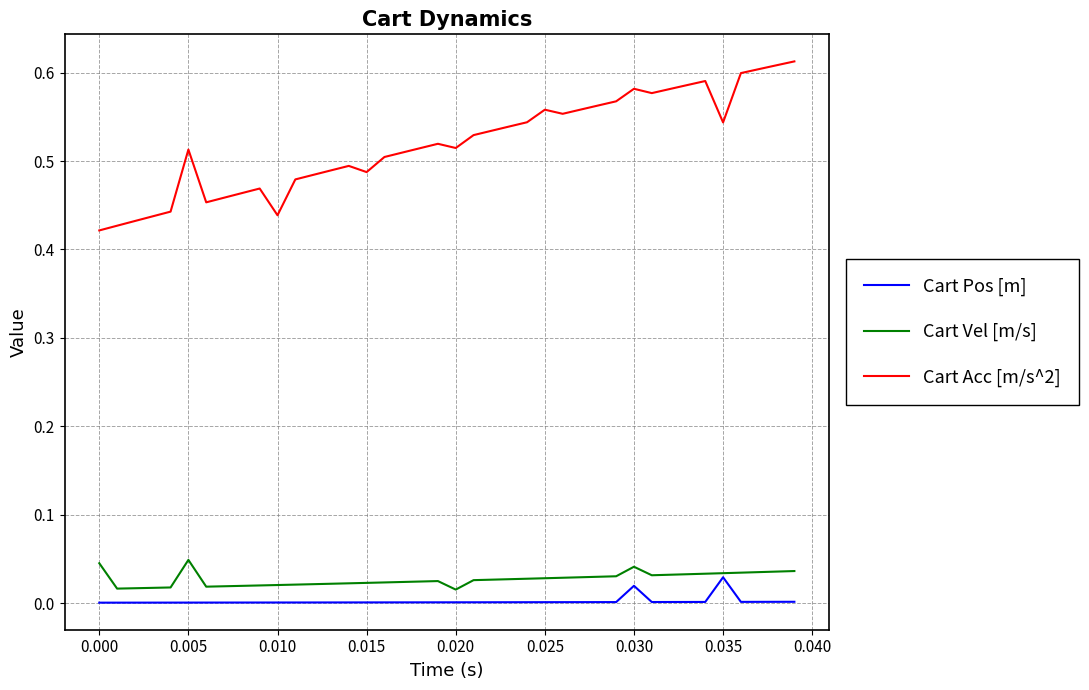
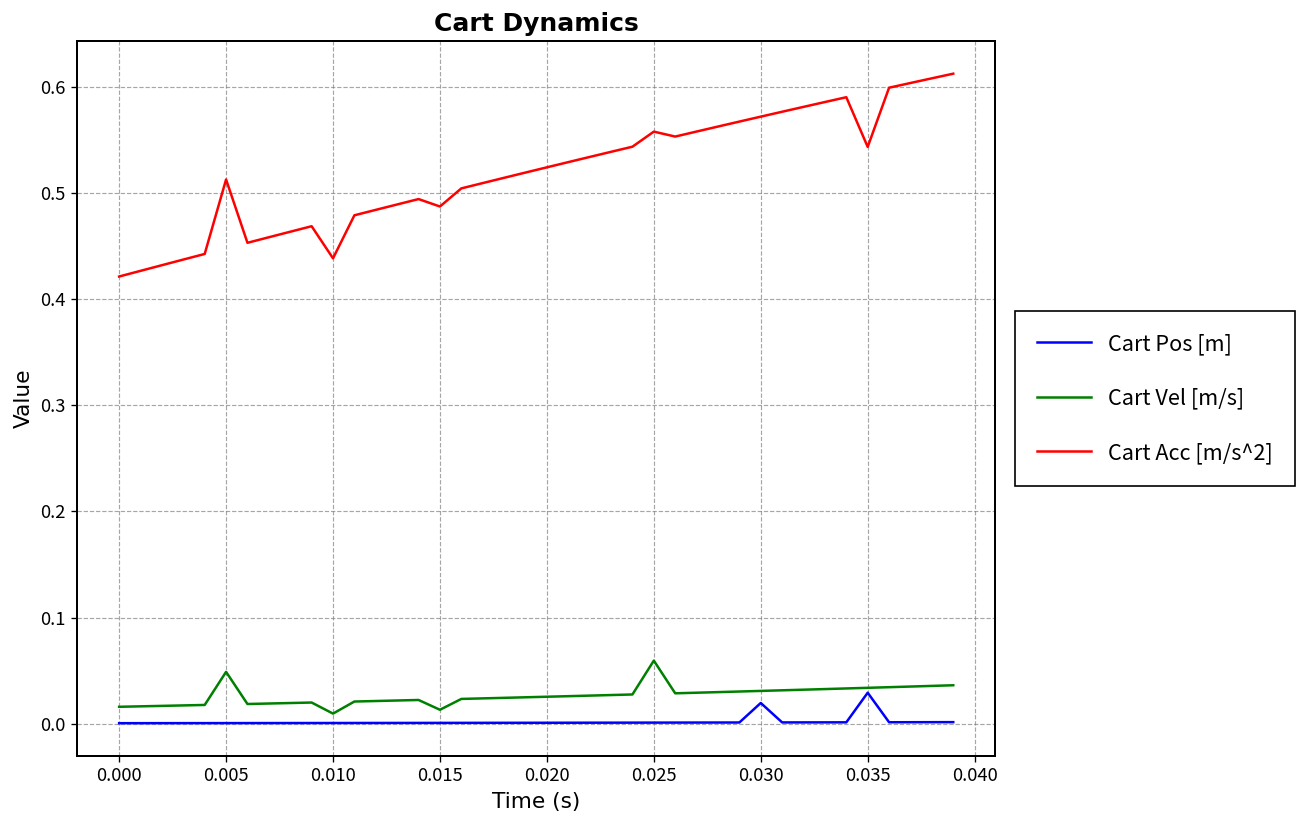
  {
    "Cart Pos [m]": {
      "0.000": 0.00,
      "0.005": 0.00,
      "0.010": 0.00,
      "0.015": 0.00,
      "0.020": 0.00,
      "0.025": 0.00,
      "0.030": 0.02,
      "0.035": 0.03
    },
    "Cart Vel [m/s]": {
-     "0.000": 0.05,
+     "0.000": 0.02,
      "0.005": 0.05,
-     "0.010": 0.02,
-     "0.015": 0.02,
-     "0.020": 0.02,
-     "0.025": 0.03,
-     "0.030": 0.04,
+     "0.010": 0.01,
+     "0.015": 0.01,
+     "0.020": 0.03,
+     "0.025": 0.06,
+     "0.030": 0.03,
      "0.035": 0.03
    },
    "Cart Acc [m/s^2]": {
      "0.000": 0.42,
      "0.005": 0.51,
      "0.010": 0.44,
      "0.015": 0.49,
-     "0.020": 0.51,
+     "0.020": 0.52,
      "0.025": 0.56,
-     "0.030": 0.58,
+     "0.030": 0.57,
      "0.035": 0.54
    }
  }
